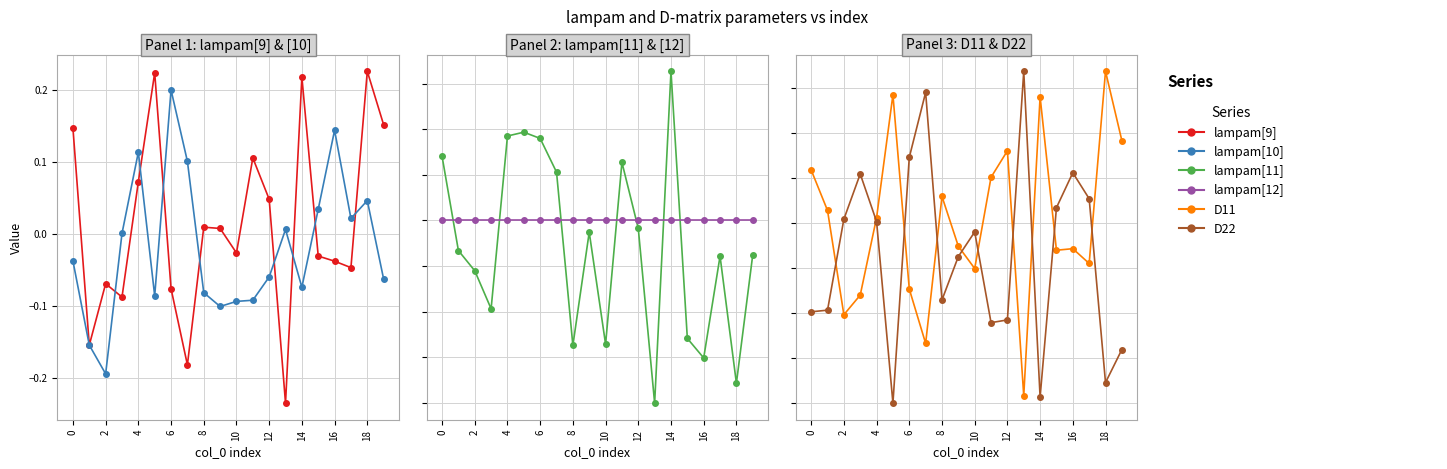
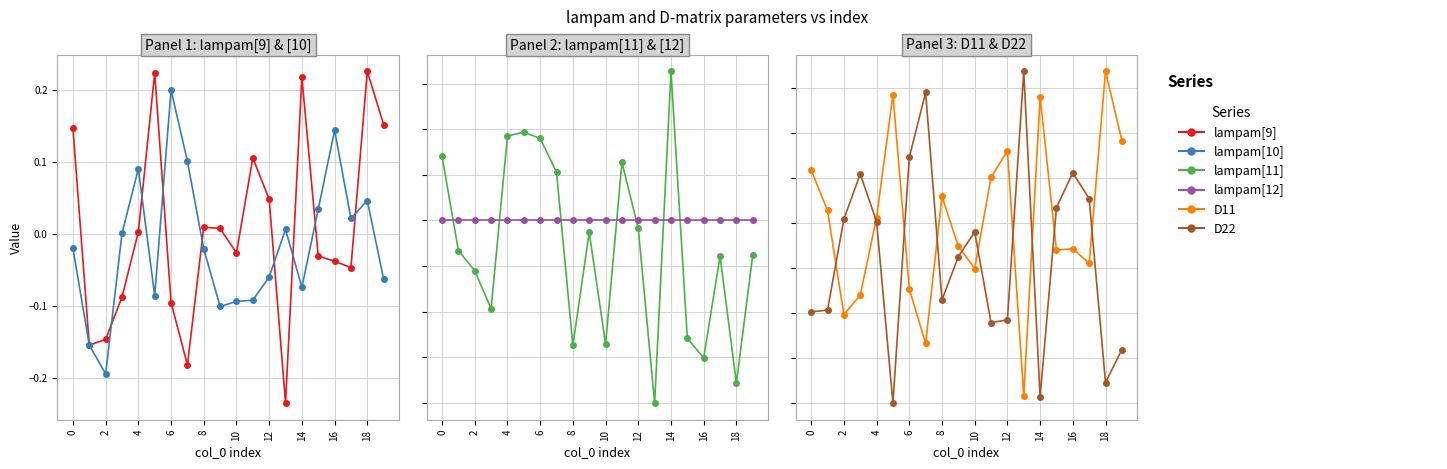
  {
    "Panel 1: lampam[9] & [10]": {
      "lampam[9]": {
        "0": 0.15,
-       "2": -0.07,
-       "4": 0.07,
-       "6": -0.08,
+       "2": -0.15,
+       "4": 0.00,
+       "6": -0.10,
        "8": 0.01,
        "10": -0.03,
        "12": 0.05,
        "14": 0.22,
        "16": -0.04,
        "18": 0.23
      },
      "lampam[10]": {
-       "0": -0.04,
+       "0": -0.02,
        "2": -0.19,
-       "4": 0.11,
+       "4": 0.09,
        "6": 0.20,
-       "8": -0.08,
+       "8": -0.02,
        "10": -0.09,
        "12": -0.06,
        "14": -0.07,
        "16": 0.14,
        "18": 0.05
      }
    }
  }
